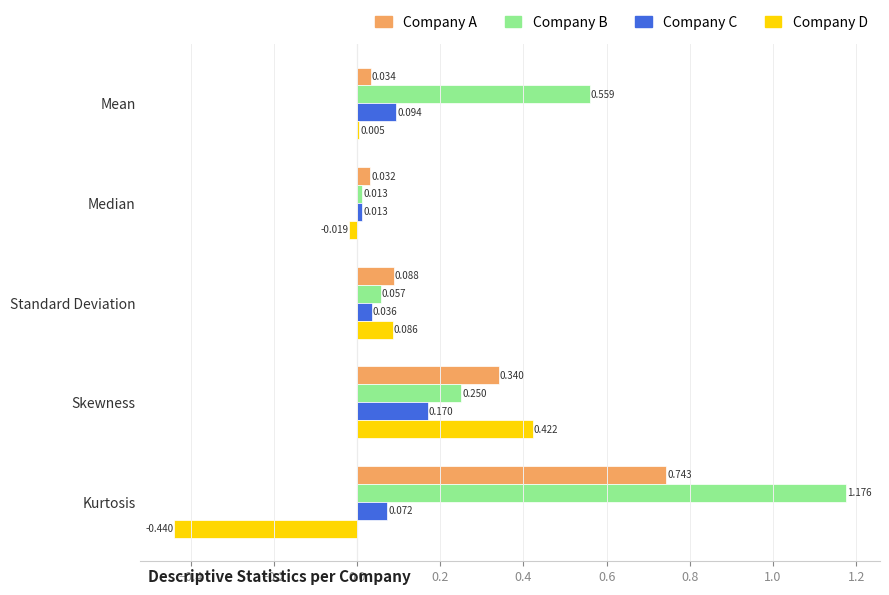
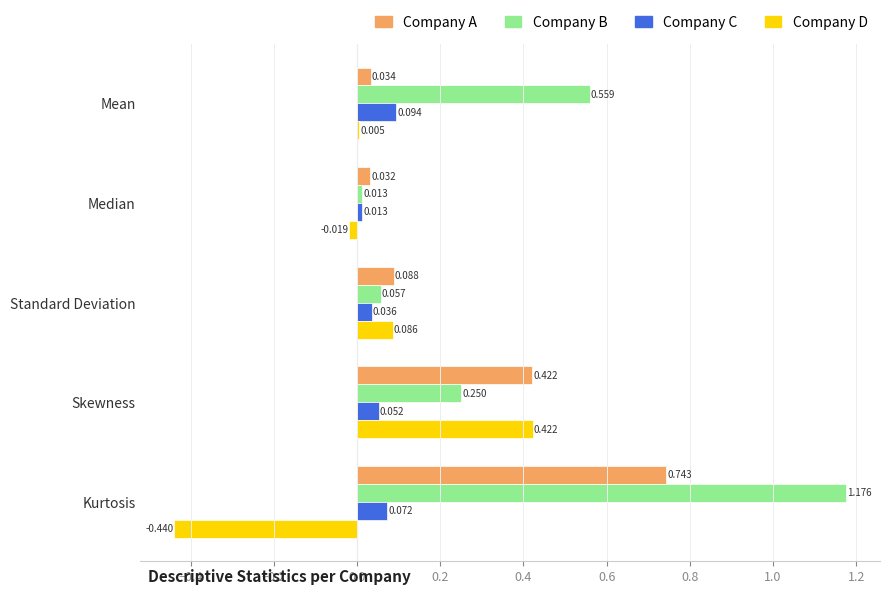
  {
    "Company A": {
      "Mean": 0.034,
      "Median": 0.032,
      "Standard Deviation": 0.088,
-     "Skewness": 0.340,
+     "Skewness": 0.422,
      "Kurtosis": 0.743
    },
    "Company B": {
      "Mean": 0.559,
      "Median": 0.013,
      "Standard Deviation": 0.057,
      "Skewness": 0.250,
      "Kurtosis": 1.176
    },
    "Company C": {
      "Mean": 0.094,
      "Median": 0.013,
      "Standard Deviation": 0.036,
-     "Skewness": 0.170,
+     "Skewness": 0.052,
      "Kurtosis": 0.072
    },
    "Company D": {
      "Mean": 0.005,
      "Median": -0.019,
      "Standard Deviation": 0.086,
      "Skewness": 0.422,
      "Kurtosis": -0.440
    }
  }
